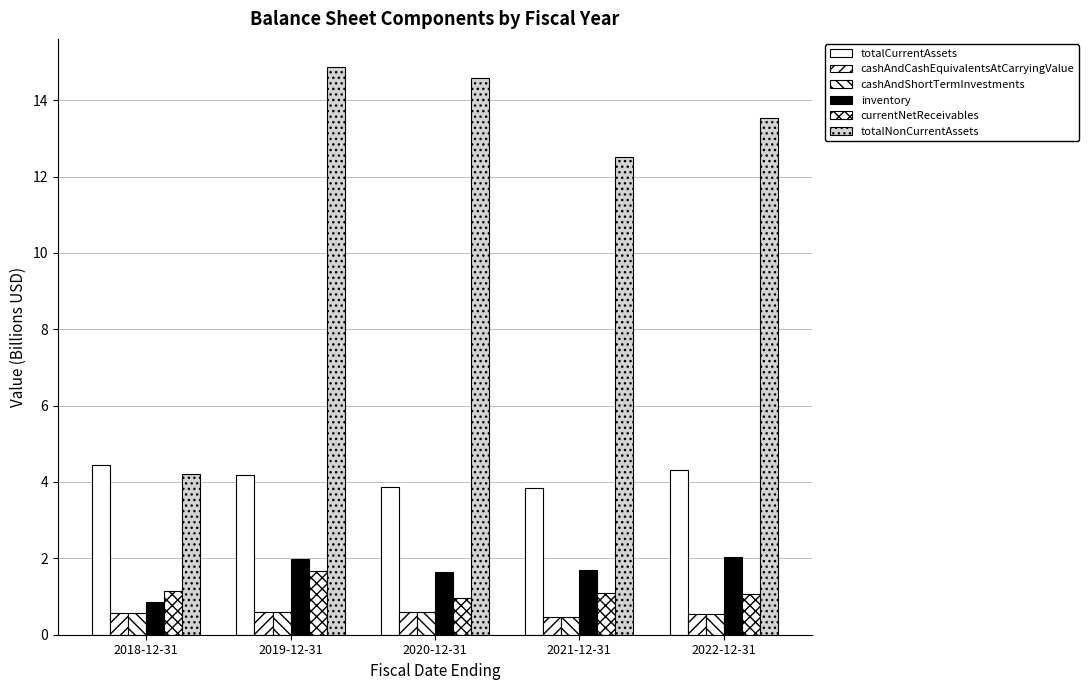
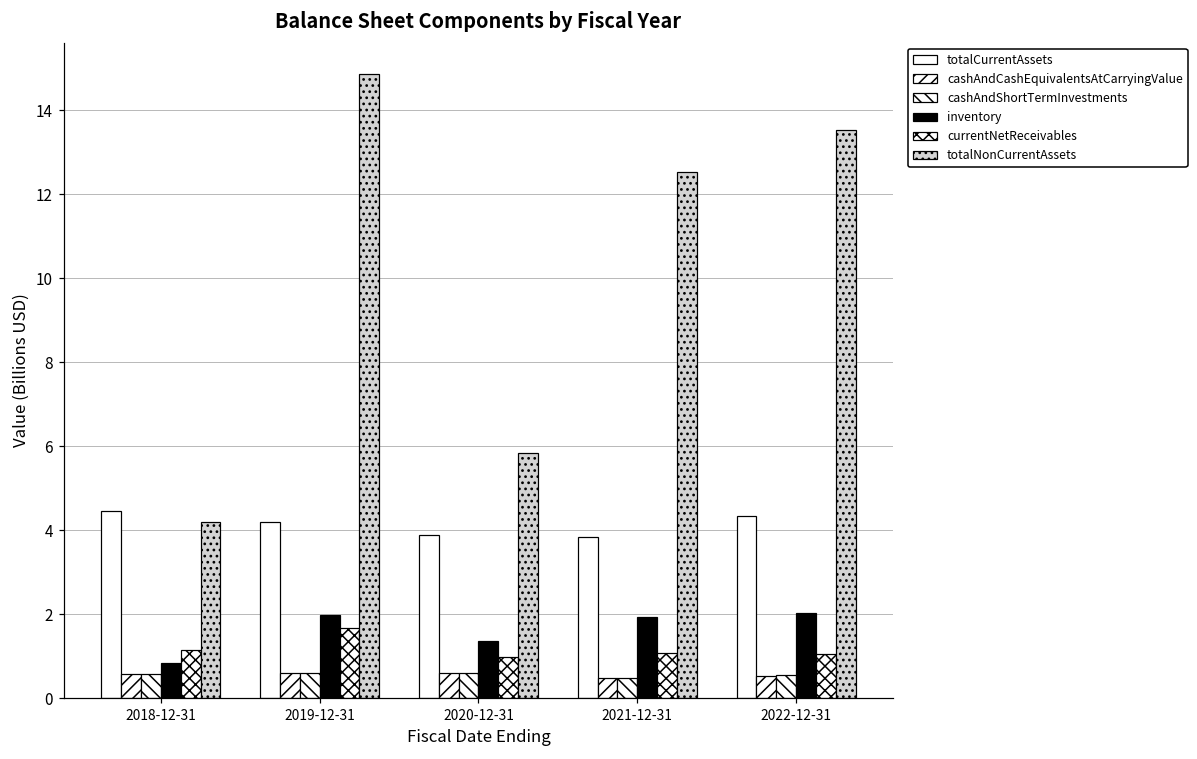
  {
    "inventory": {
      "2018-12-31": 0.8,
      "2019-12-31": 2.0,
-     "2020-12-31": 1.6,
-     "2021-12-31": 1.7,
+     "2020-12-31": 1.4,
+     "2021-12-31": 1.9,
      "2022-12-31": 2.0
    },
    "totalNonCurrentAssets": {
      "2018-12-31": 4.2,
      "2019-12-31": 14.9,
-     "2020-12-31": 14.6,
+     "2020-12-31": 5.8,
      "2021-12-31": 12.5,
      "2022-12-31": 13.5
    }
  }
